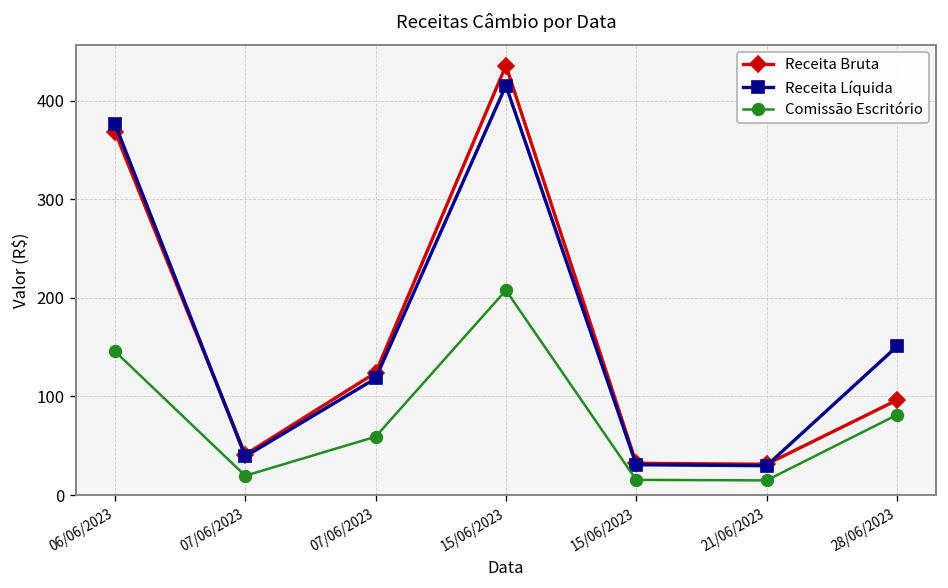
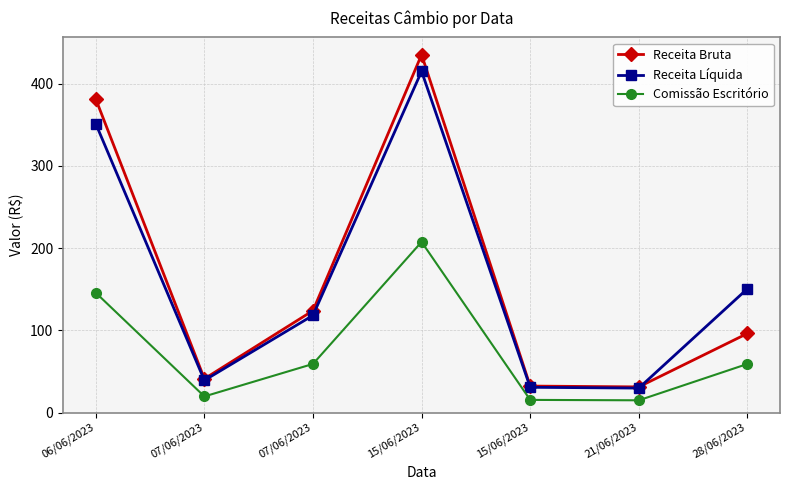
  {
    "Receita Bruta": {
-     "06/06/2023": 370,
+     "06/06/2023": 380,
      "28/06/2023": 100
    },
    "Receita Líquida": {
-     "06/06/2023": 380,
+     "06/06/2023": 350,
      "28/06/2023": 150
    },
    "Comissão Escritório": {
      "06/06/2023": 150,
      "21/06/2023": 10,
-     "28/06/2023": 80
+     "28/06/2023": 60
    }
  }
